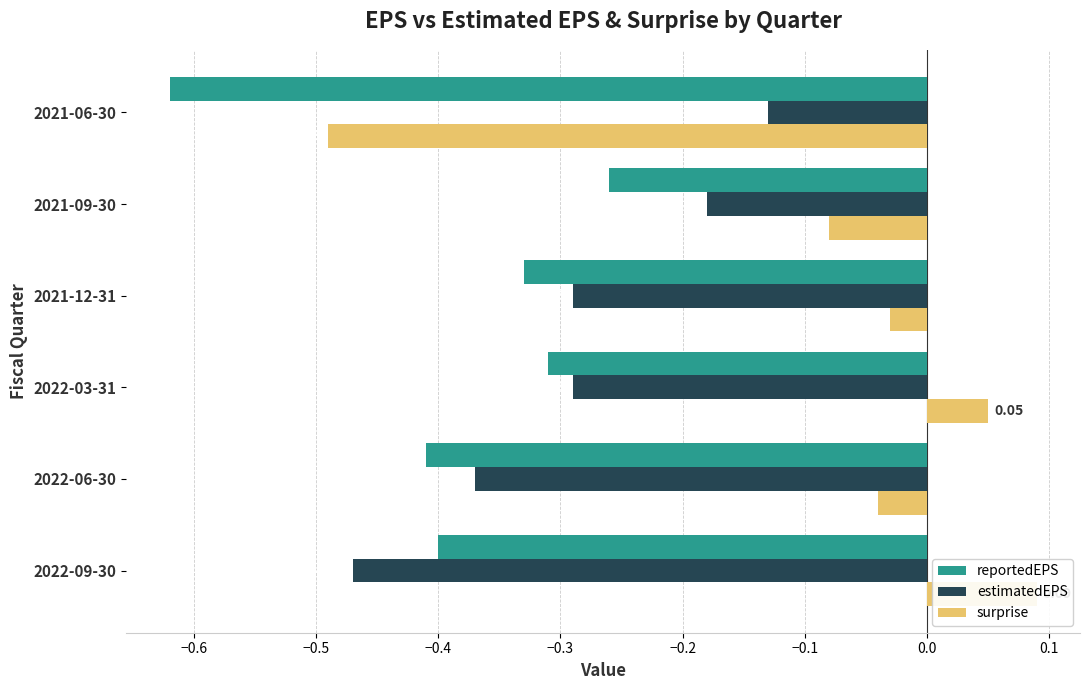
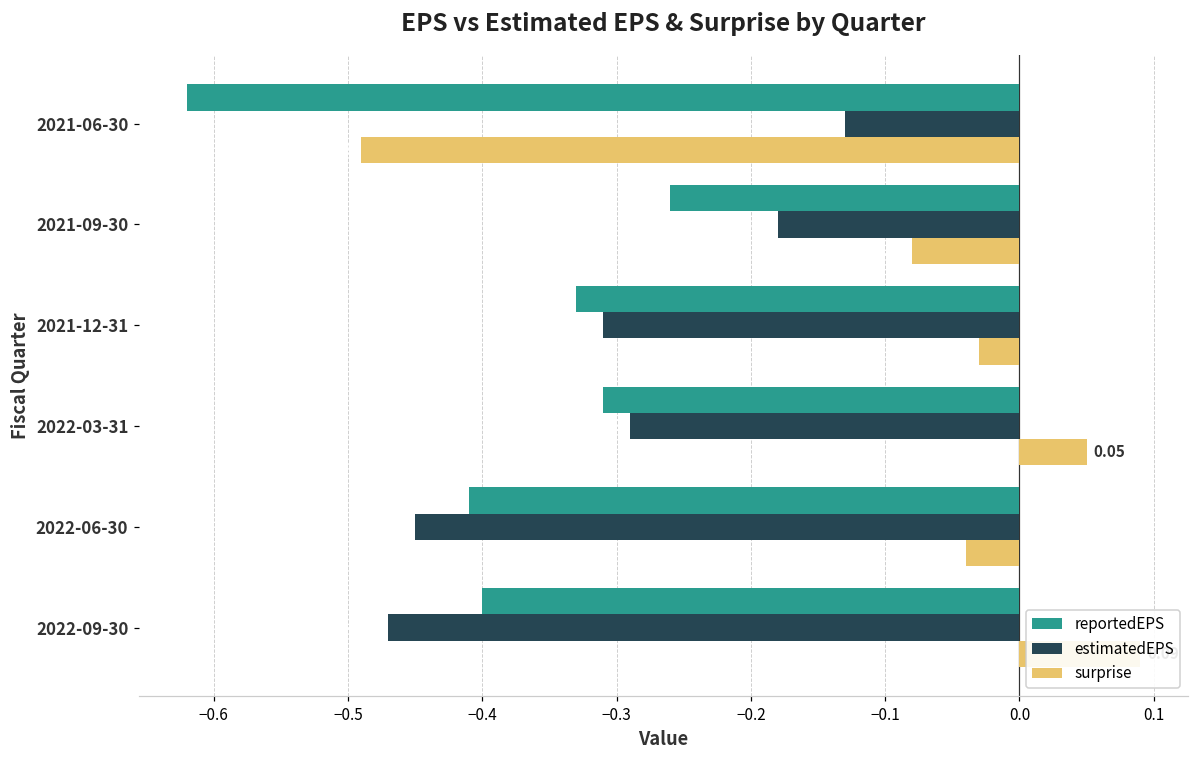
  {
    "reportedEPS": {
      "2021-06-30": -0.62,
      "2021-09-30": -0.26,
      "2021-12-31": -0.33,
      "2022-03-31": -0.31,
      "2022-06-30": -0.41,
      "2022-09-30": -0.40
    },
    "estimatedEPS": {
      "2021-06-30": -0.13,
      "2021-09-30": -0.18,
-     "2021-12-31": -0.29,
+     "2021-12-31": -0.31,
      "2022-03-31": -0.29,
-     "2022-06-30": -0.37,
+     "2022-06-30": -0.45,
      "2022-09-30": -0.47
    },
    "surprise": {
      "2022-03-31": 0.05
    }
  }
